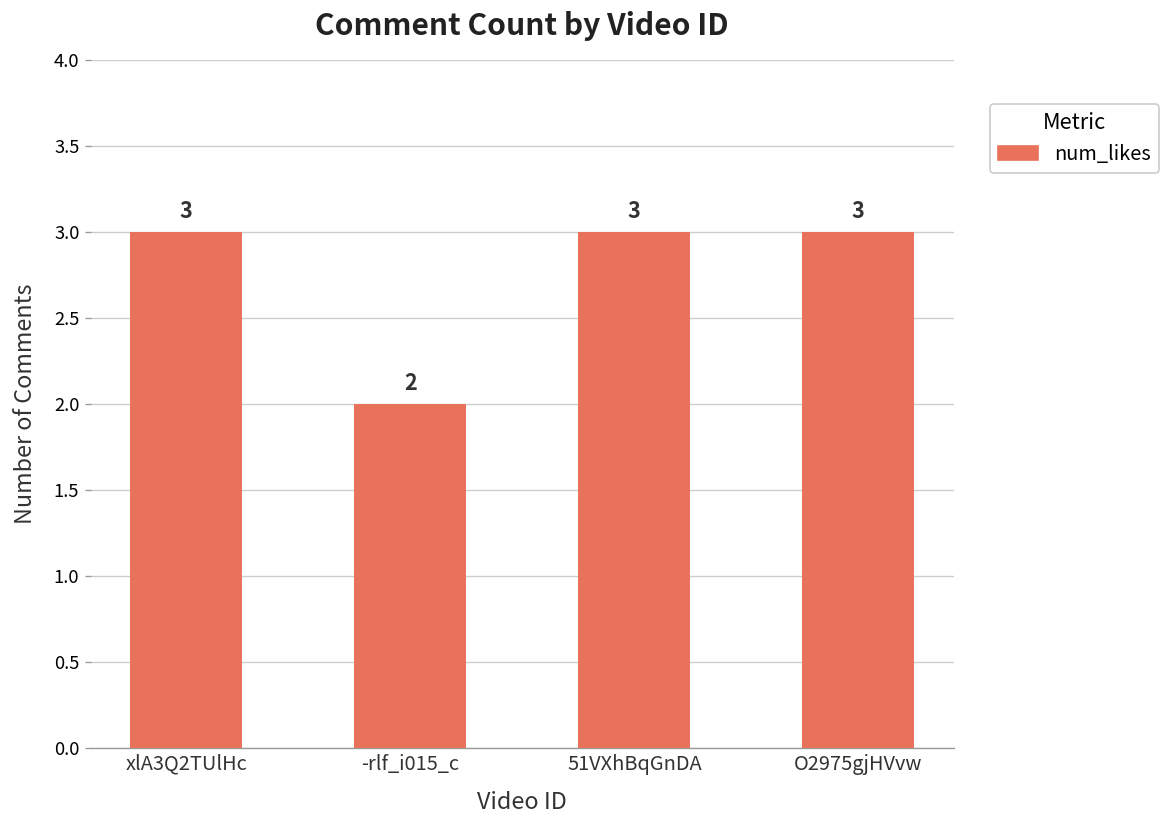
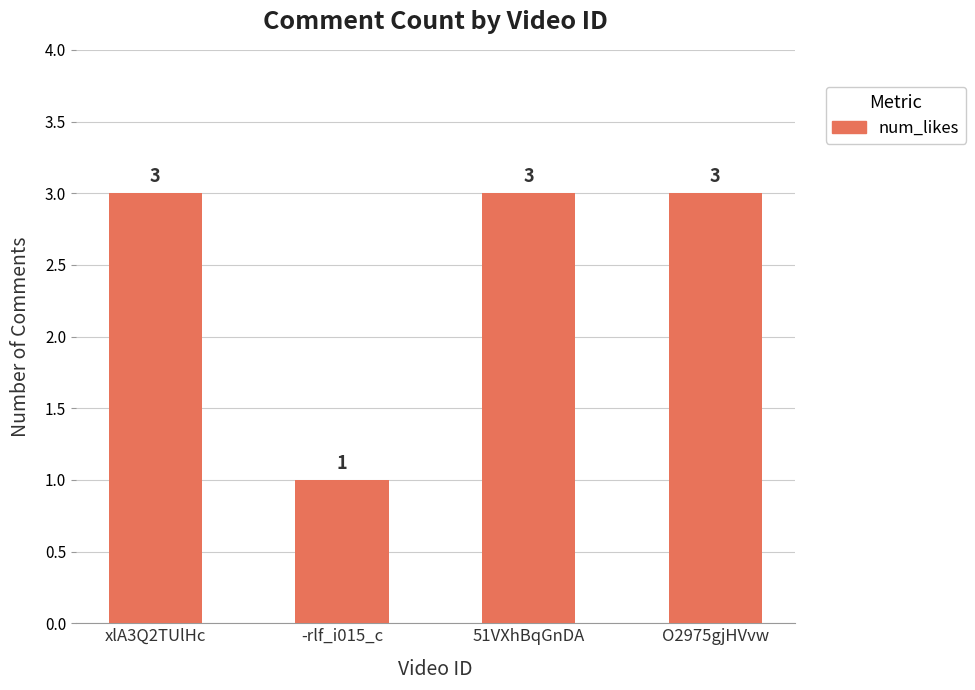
  {
    "xlA3Q2TUlHc": 3,
-   "-rlf_i015_c": 2,
+   "-rlf_i015_c": 1,
    "51VXhBqGnDA": 3,
    "O2975gjHVvw": 3
  }
